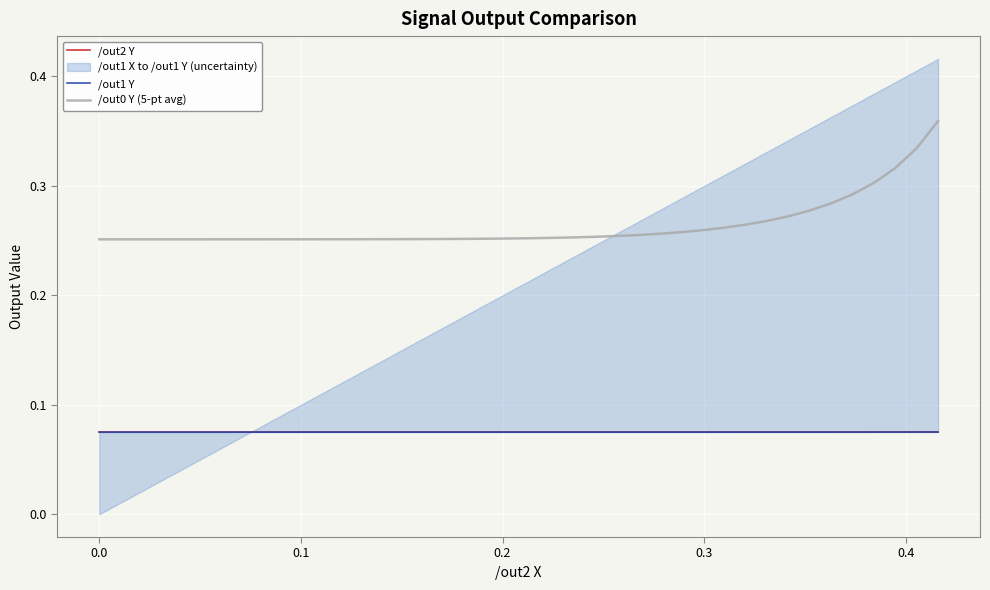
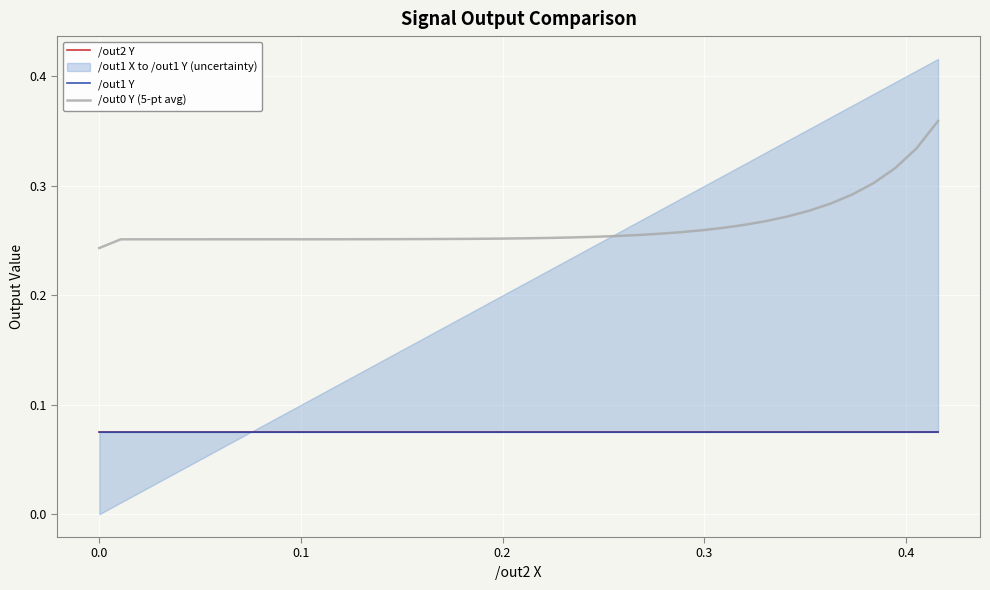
  {
    "/out0 Y (5-pt avg)": {
-     "0.0": 0.251
+     "0.0": 0.243
    }
  }
